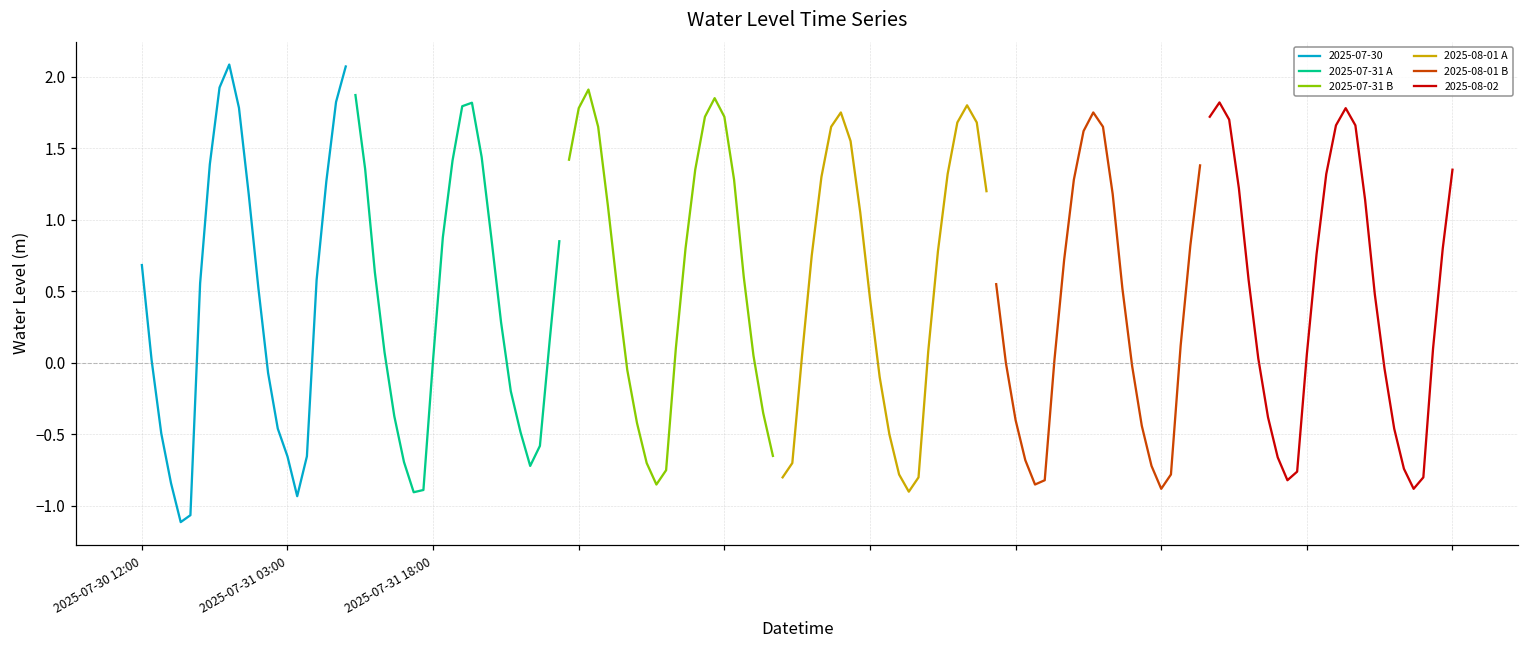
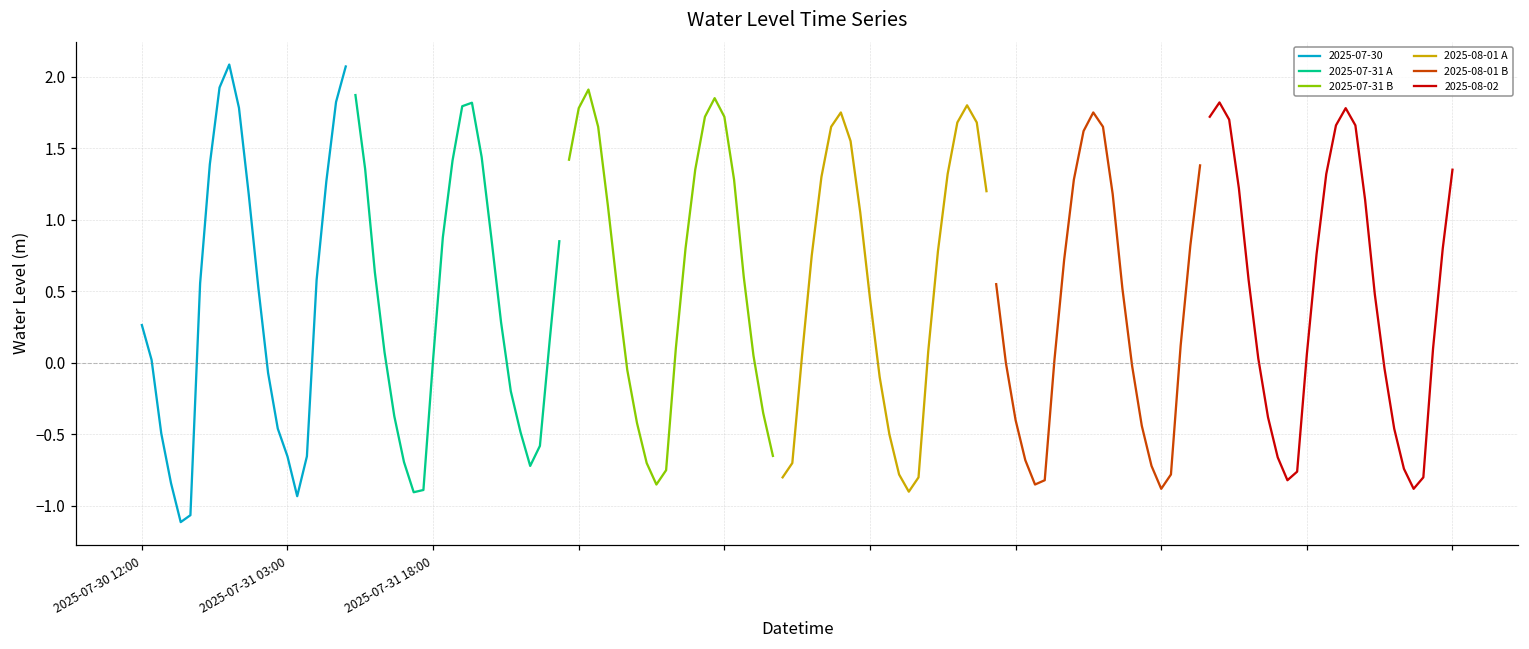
  {
    "2025-07-30": {
-     "2025-07-30 12:00": 0.68,
+     "2025-07-30 12:00": 0.26,
      "2025-07-31 03:00": -0.65
    },
    "2025-07-31 A": {
      "2025-07-31 18:00": 0.02
    }
  }
